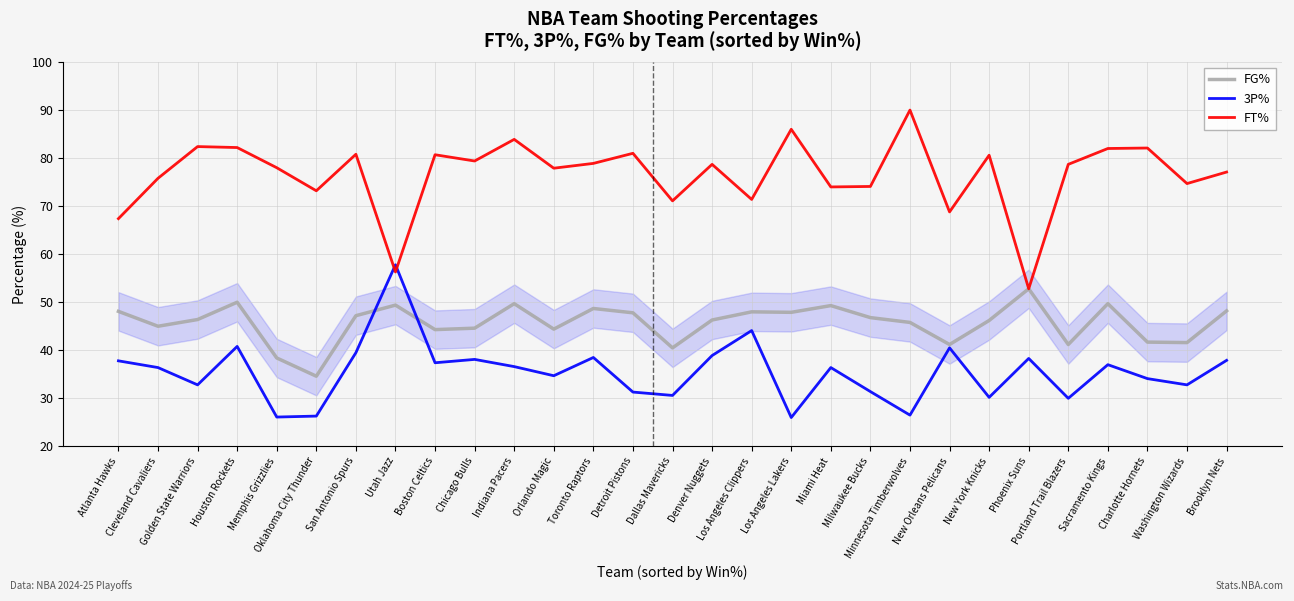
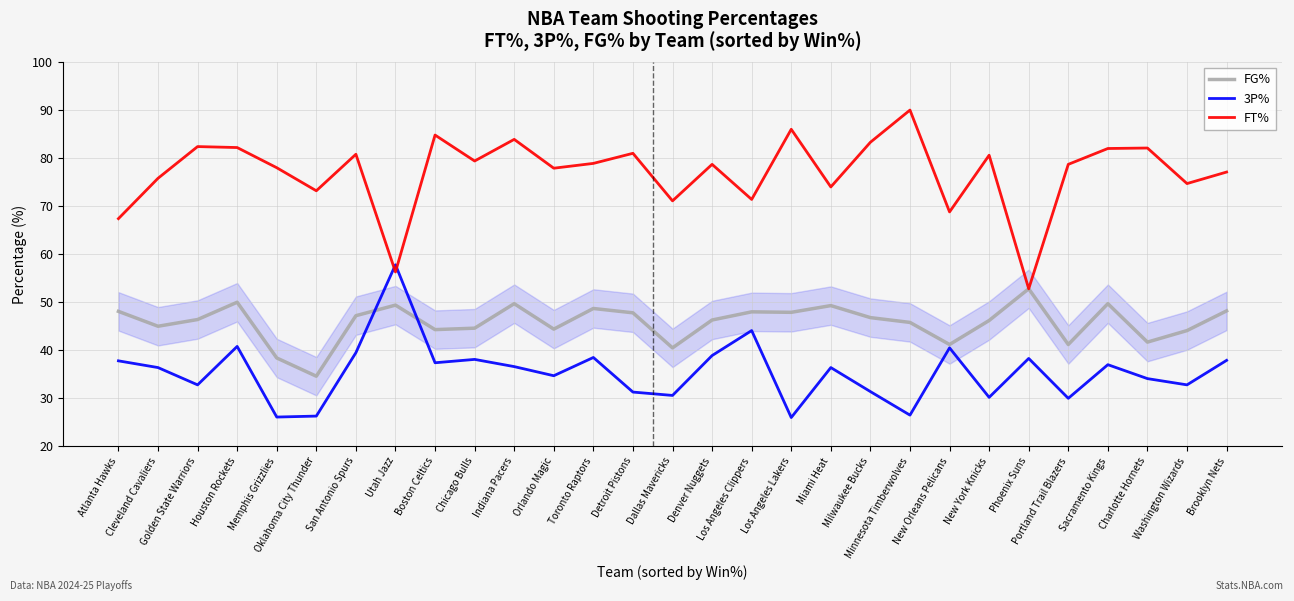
  {
    "FG%": {
      "Atlanta Hawks": 48,
      "Cleveland Cavaliers": 45,
      "Golden State Warriors": 46,
      "Houston Rockets": 50,
      "Memphis Grizzlies": 38,
      "Oklahoma City Thunder": 35,
      "San Antonio Spurs": 47,
      "Utah Jazz": 49,
      "Boston Celtics": 44,
      "Chicago Bulls": 45,
      "Indiana Pacers": 50,
      "Orlando Magic": 44,
      "Toronto Raptors": 49,
      "Detroit Pistons": 48,
      "Dallas Mavericks": 41,
      "Denver Nuggets": 46,
      "Los Angeles Clippers": 48,
      "Los Angeles Lakers": 48,
      "Miami Heat": 49,
      "Milwaukee Bucks": 47,
      "Minnesota Timberwolves": 46,
      "New Orleans Pelicans": 41,
      "New York Knicks": 46,
      "Portland Trail Blazers": 41,
      "Sacramento Kings": 50,
      "Charlotte Hornets": 42,
-     "Washington Wizards": 42,
+     "Washington Wizards": 44,
      "Brooklyn Nets": 48
    },
    "FT%": {
      "Atlanta Hawks": 67,
      "Cleveland Cavaliers": 76,
      "Golden State Warriors": 82,
      "Houston Rockets": 82,
      "Memphis Grizzlies": 78,
      "Oklahoma City Thunder": 73,
      "San Antonio Spurs": 81,
      "Utah Jazz": 56,
-     "Boston Celtics": 81,
+     "Boston Celtics": 85,
      "Chicago Bulls": 79,
      "Indiana Pacers": 84,
      "Orlando Magic": 78,
      "Toronto Raptors": 79,
      "Detroit Pistons": 81,
      "Dallas Mavericks": 71,
      "Denver Nuggets": 79,
      "Los Angeles Clippers": 71,
      "Los Angeles Lakers": 86,
      "Miami Heat": 74,
-     "Milwaukee Bucks": 74,
+     "Milwaukee Bucks": 83,
      "Minnesota Timberwolves": 90,
      "New Orleans Pelicans": 69,
      "New York Knicks": 81,
      "Portland Trail Blazers": 79,
      "Sacramento Kings": 82,
      "Charlotte Hornets": 82,
      "Washington Wizards": 75,
      "Brooklyn Nets": 77
    }
  }
